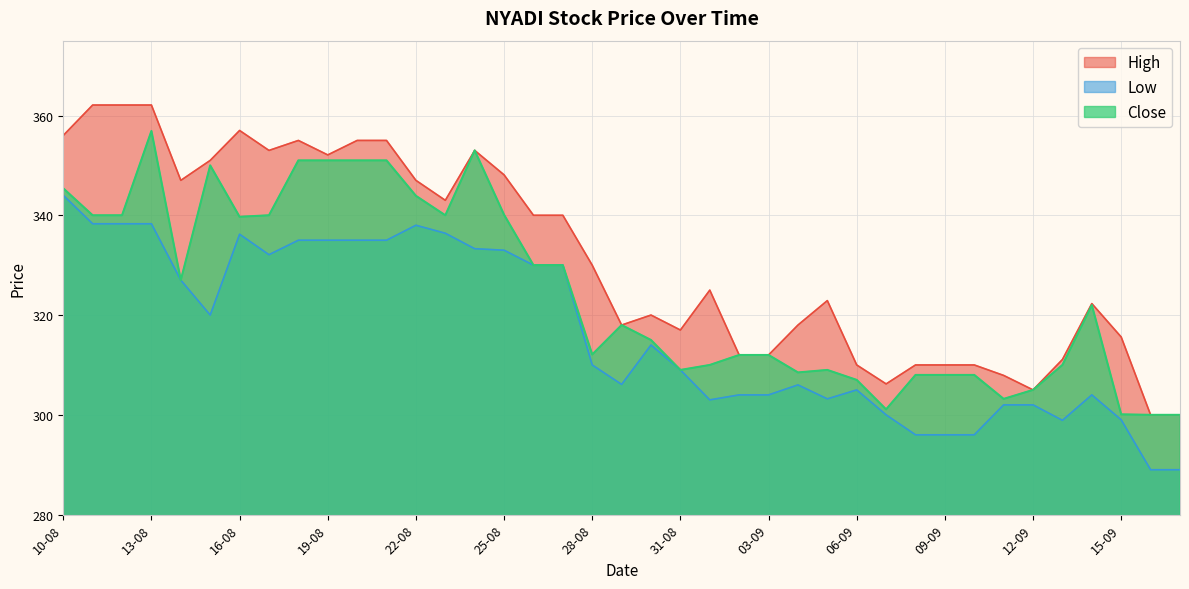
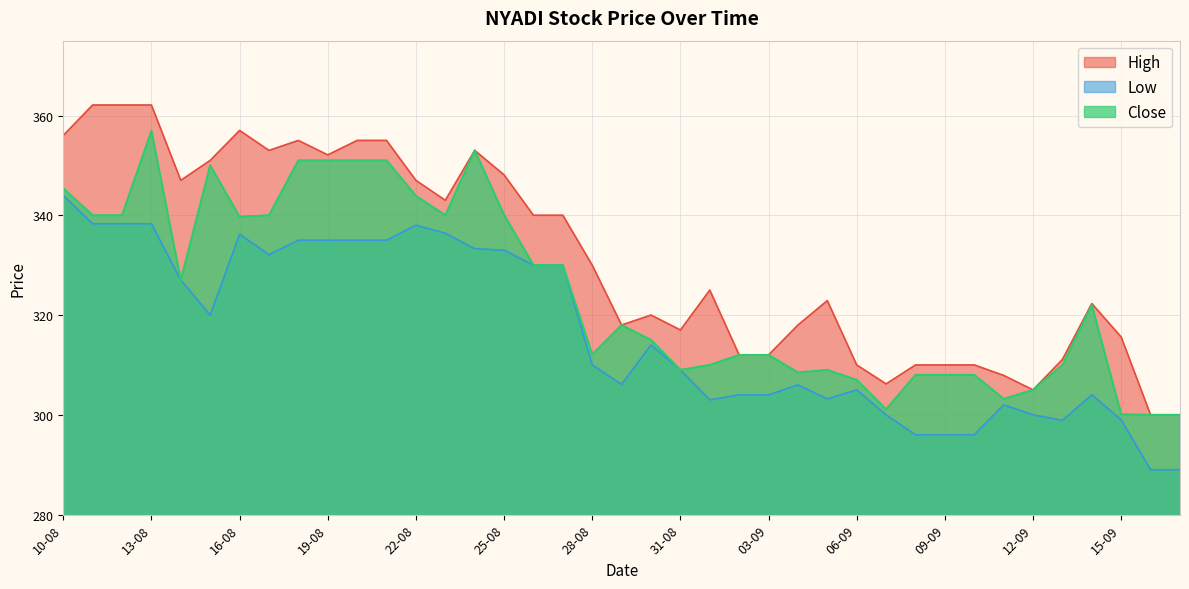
  {
    "High": {
      "10-08": 356,
      "13-08": 362,
      "16-08": 357,
      "19-08": 352,
      "22-08": 347,
      "25-08": 348,
      "28-08": 330,
      "31-08": 317,
      "06-09": 310,
      "09-09": 310,
      "15-09": 316
    },
    "Low": {
      "10-08": 344,
      "13-08": 338,
      "16-08": 336,
      "19-08": 335,
      "22-08": 338,
      "25-08": 333,
      "28-08": 310,
      "03-09": 304,
      "06-09": 305,
      "09-09": 296,
-     "12-09": 302,
+     "12-09": 300,
      "15-09": 299
    },
    "Close": {
      "10-08": 345,
      "13-08": 357,
      "16-08": 340,
      "19-08": 351,
      "22-08": 344,
      "25-08": 340,
      "28-08": 312,
      "06-09": 307,
      "09-09": 308,
      "15-09": 300
    }
  }
